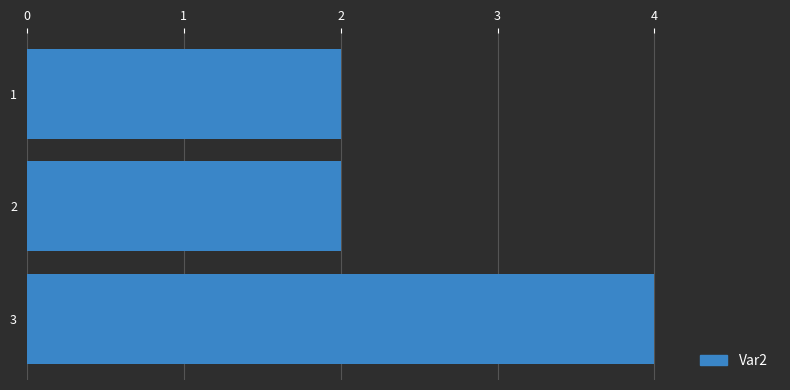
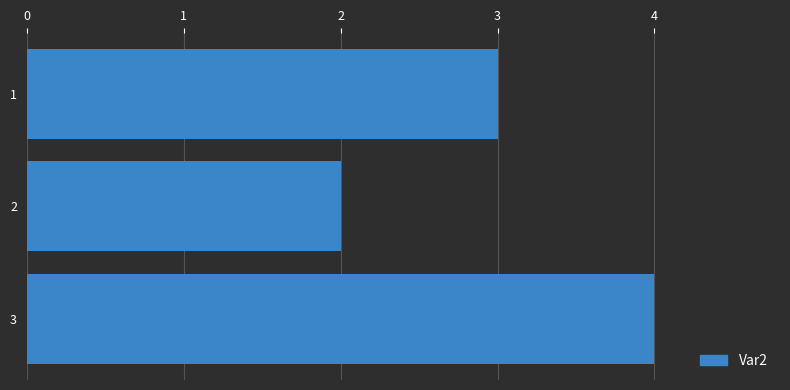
  {
-   "1": 2,
+   "1": 3,
    "2": 2,
    "3": 4
  }
